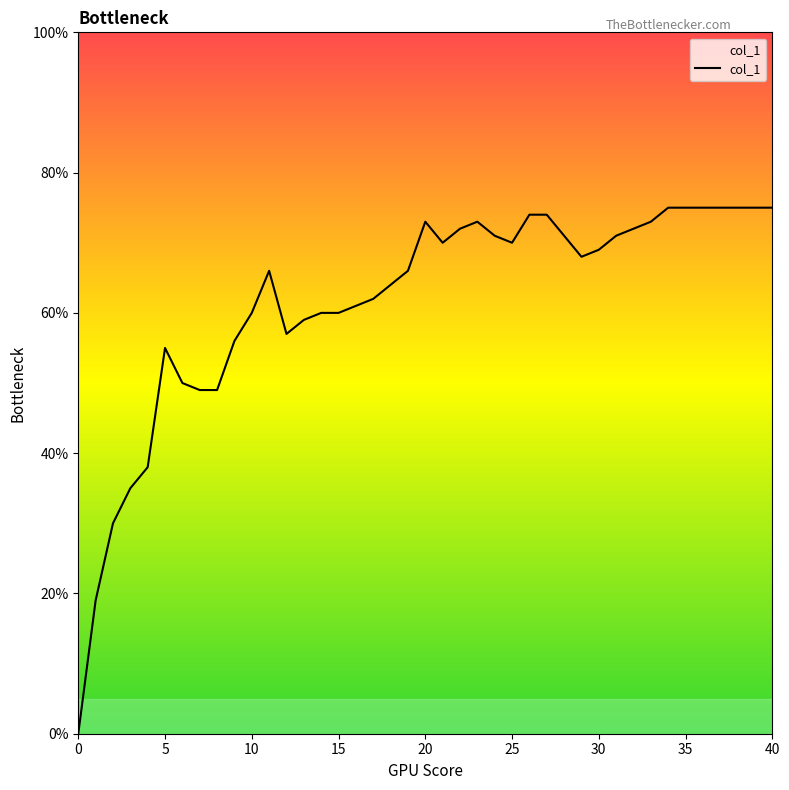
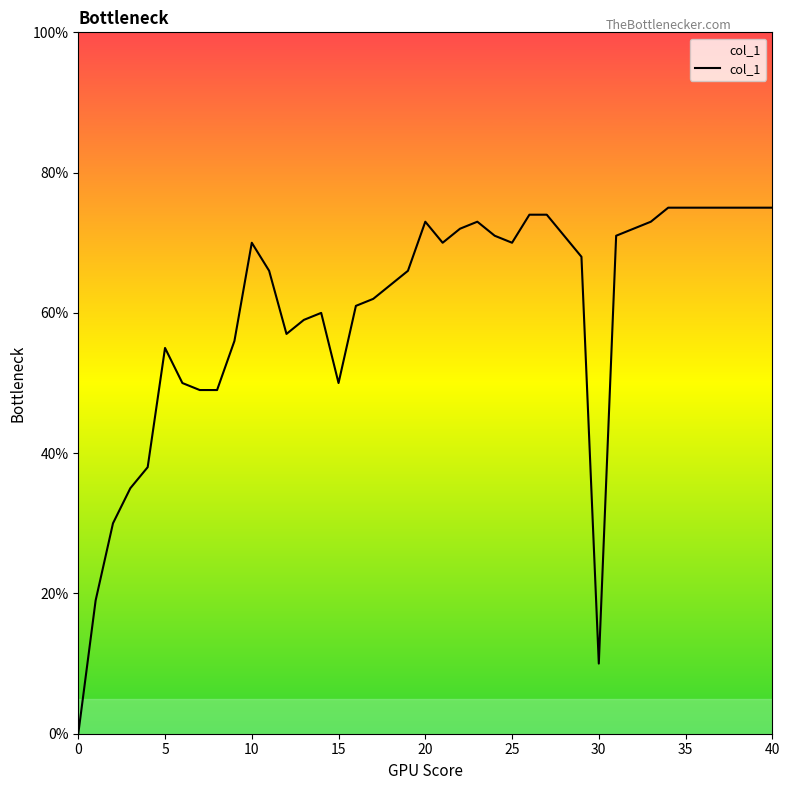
  {
    "5": "55%",
-   "10": "60%",
-   "15": "60%",
+   "10": "70%",
+   "15": "50%",
    "20": "73%",
    "25": "70%",
-   "30": "69%",
+   "30": "10%",
    "35": "75%",
    "40": "75%"
  }
